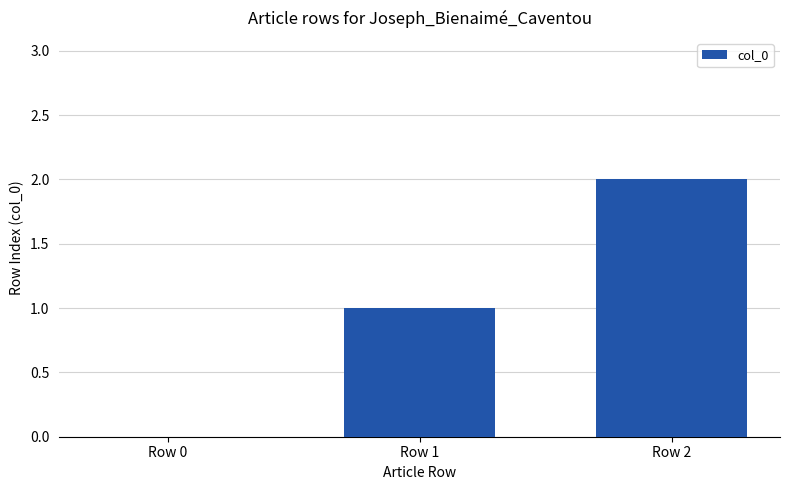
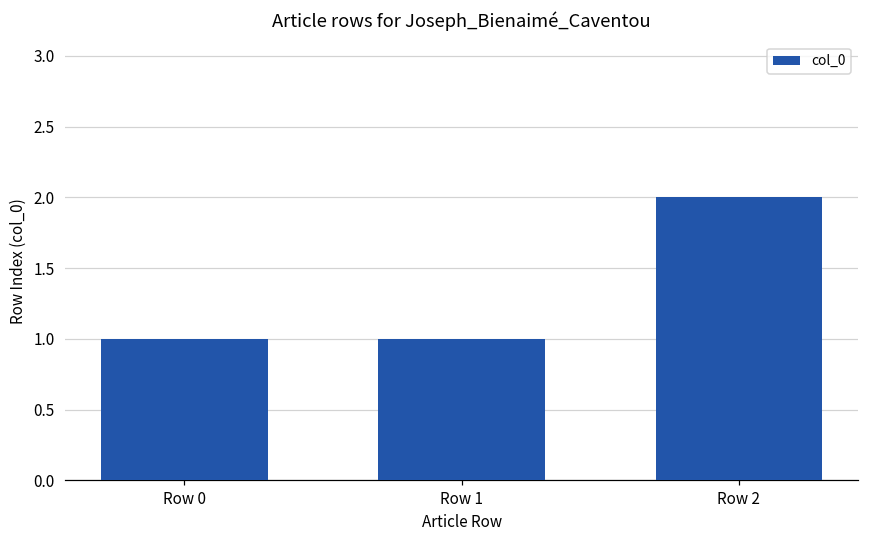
  {
-   "Row 0": 0,
+   "Row 0": 1,
    "Row 1": 1,
    "Row 2": 2
  }
